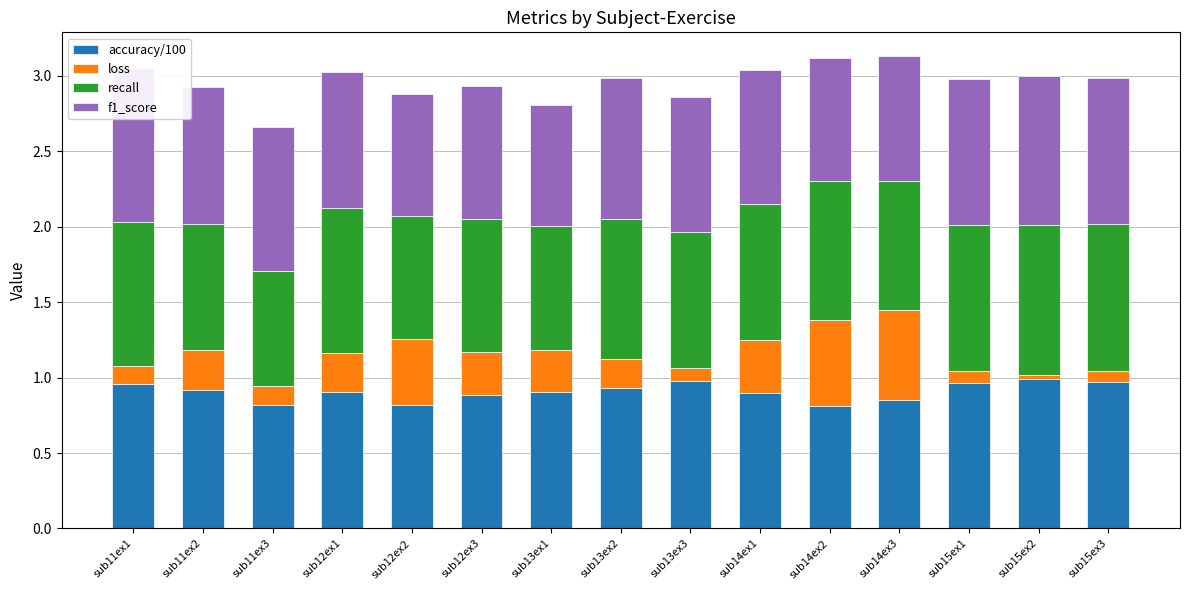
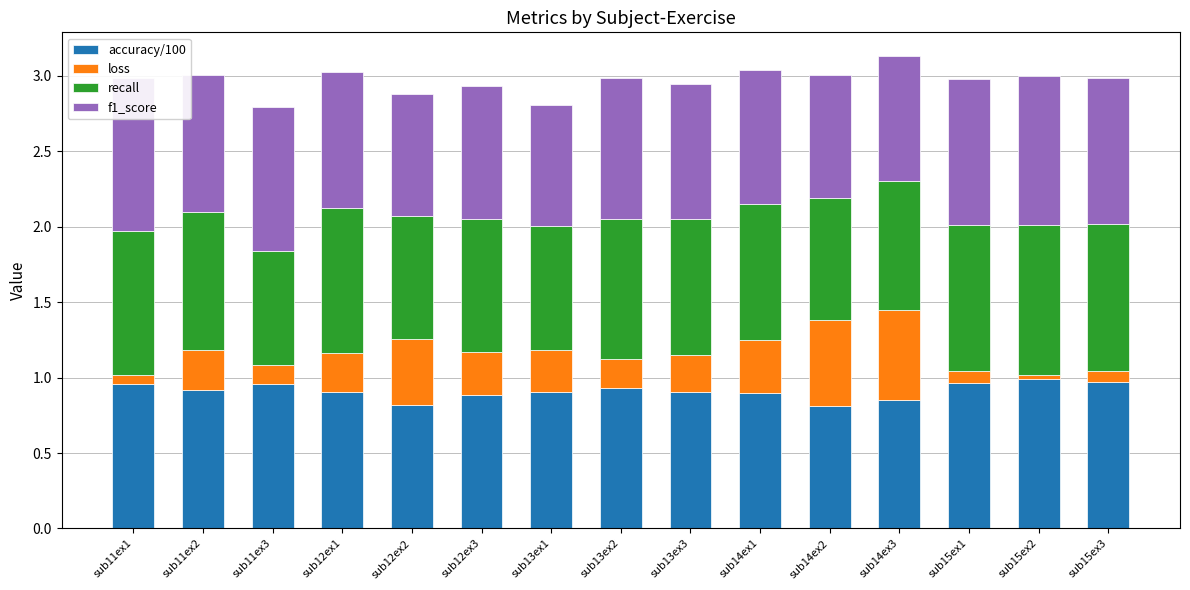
  {
    "accuracy/100": {
      "sub11ex1": 0.95,
      "sub11ex2": 0.92,
-     "sub11ex3": 0.82,
+     "sub11ex3": 0.96,
      "sub12ex1": 0.91,
      "sub12ex2": 0.82,
      "sub12ex3": 0.88,
      "sub13ex1": 0.91,
      "sub13ex2": 0.93,
-     "sub13ex3": 0.98,
+     "sub13ex3": 0.90,
      "sub14ex1": 0.90,
      "sub14ex2": 0.81,
      "sub14ex3": 0.85,
      "sub15ex1": 0.97,
      "sub15ex2": 0.99,
      "sub15ex3": 0.97
    },
    "loss": {
-     "sub11ex1": 0.12,
+     "sub11ex1": 0.06,
      "sub11ex2": 0.27,
      "sub11ex3": 0.13,
      "sub12ex1": 0.26,
      "sub12ex2": 0.44,
      "sub12ex3": 0.28,
      "sub13ex1": 0.28,
      "sub13ex2": 0.19,
-     "sub13ex3": 0.08,
+     "sub13ex3": 0.25,
      "sub14ex1": 0.35,
      "sub14ex2": 0.57,
      "sub14ex3": 0.60,
      "sub15ex1": 0.08,
      "sub15ex2": 0.03,
      "sub15ex3": 0.08
    },
    "recall": {
      "sub11ex1": 0.95,
-     "sub11ex2": 0.83,
+     "sub11ex2": 0.92,
      "sub11ex3": 0.76,
      "sub12ex1": 0.96,
      "sub12ex2": 0.82,
      "sub12ex3": 0.88,
      "sub13ex1": 0.82,
      "sub13ex2": 0.93,
      "sub13ex3": 0.90,
      "sub14ex1": 0.90,
-     "sub14ex2": 0.93,
+     "sub14ex2": 0.81,
      "sub14ex3": 0.85,
      "sub15ex1": 0.97,
      "sub15ex2": 0.99,
      "sub15ex3": 0.97
    },
    "f1_score": {
      "sub11ex2": 0.91,
      "sub11ex3": 0.96,
      "sub12ex1": 0.90,
      "sub12ex2": 0.81,
      "sub12ex3": 0.88,
      "sub13ex1": 0.81,
      "sub13ex2": 0.93,
      "sub13ex3": 0.90,
      "sub14ex1": 0.89,
      "sub14ex2": 0.81,
      "sub14ex3": 0.83,
      "sub15ex1": 0.97,
      "sub15ex2": 0.99,
      "sub15ex3": 0.97
    }
  }
